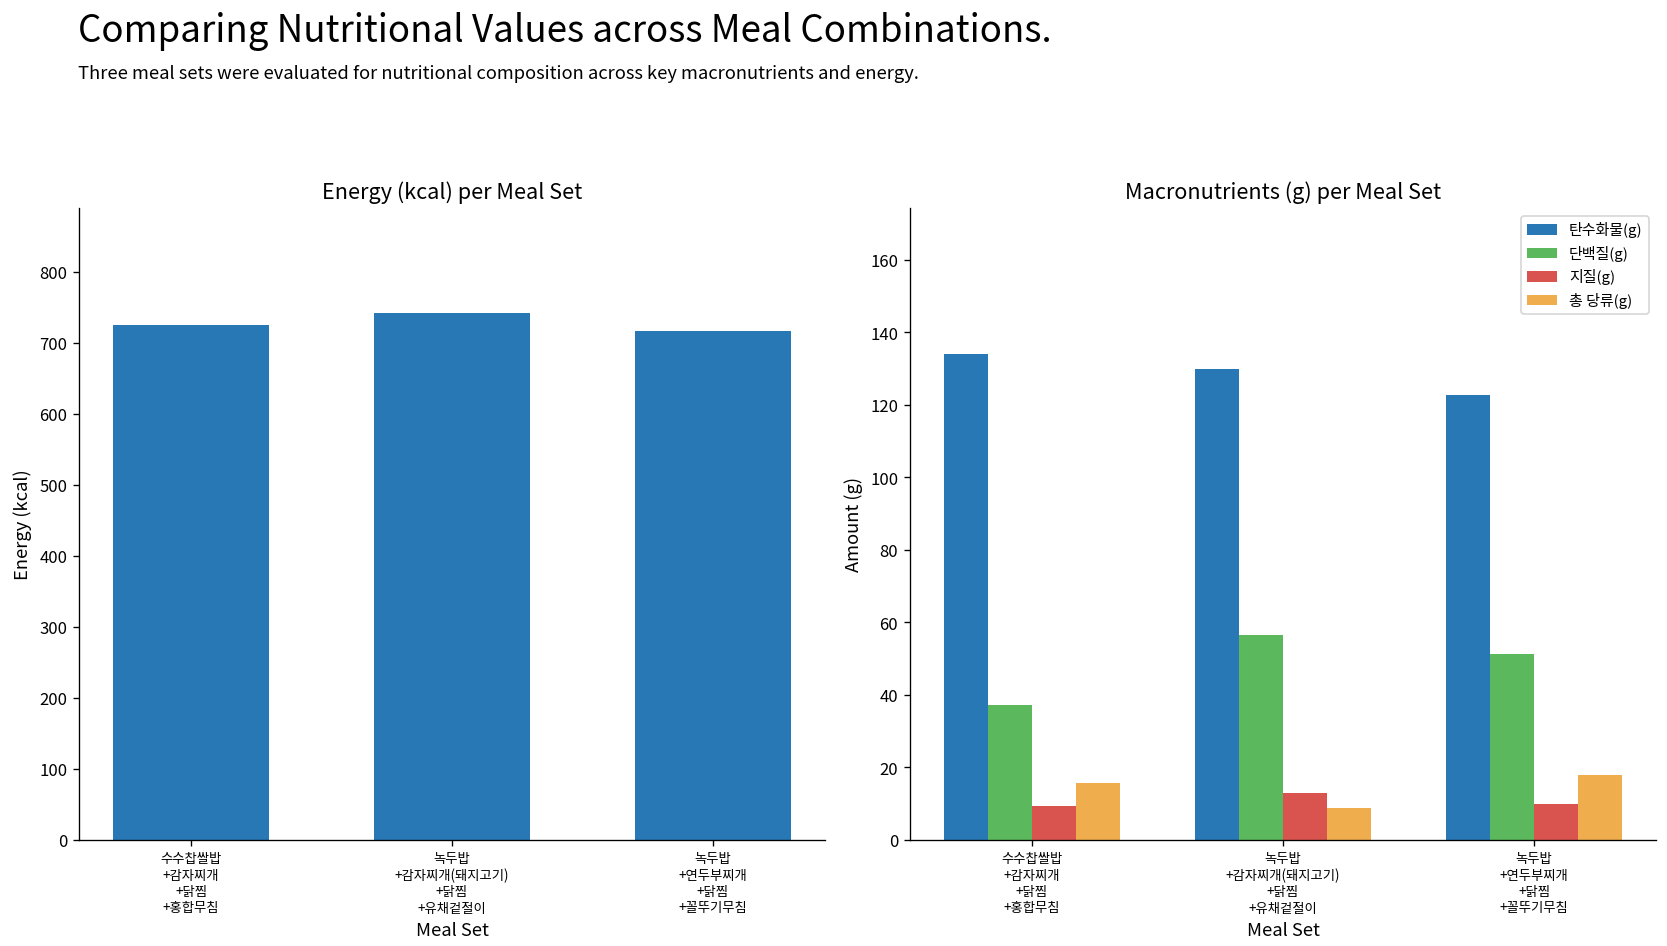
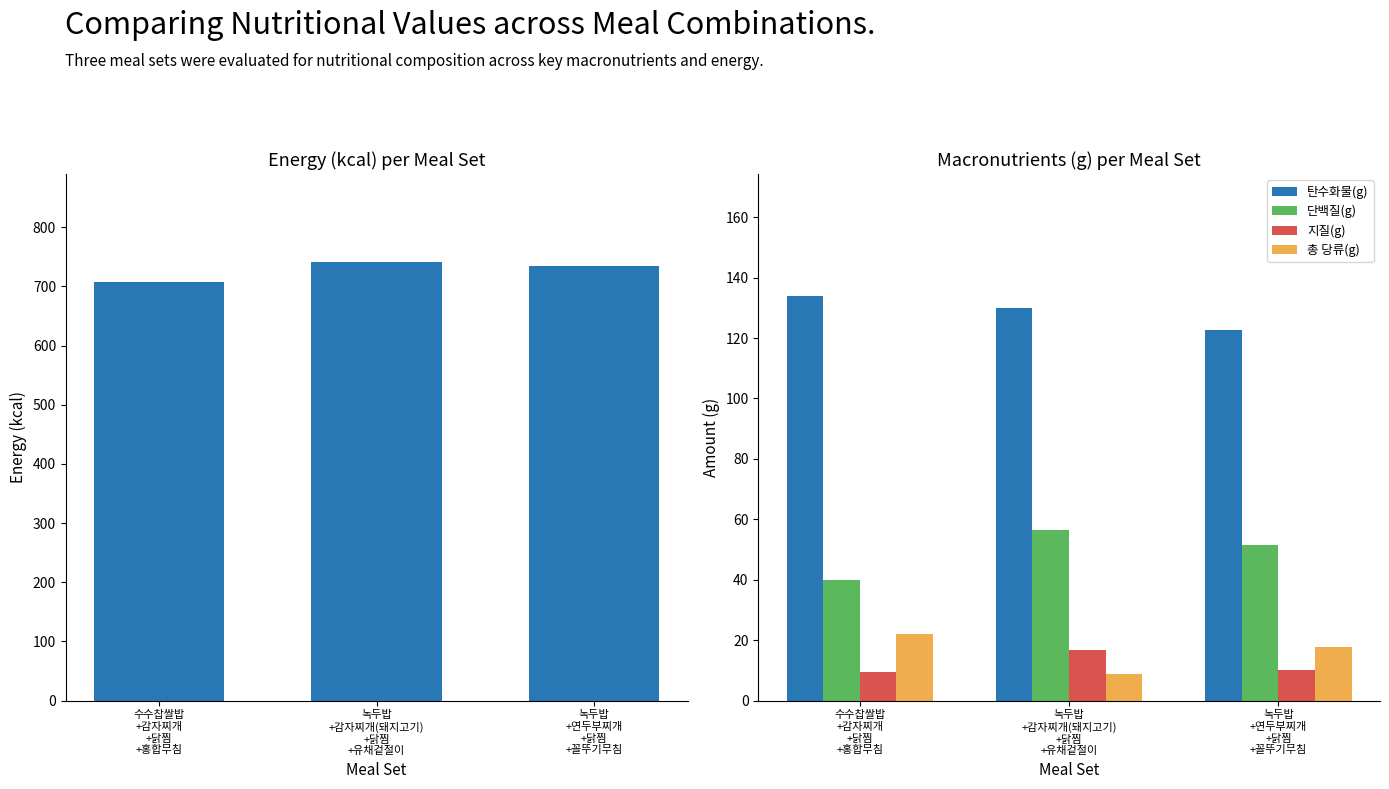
  {
    "Energy (kcal) per Meal Set": {
-     "수수찹쌀밥 +감자찌개 +닭찜 +홍합무침": 730,
+     "수수찹쌀밥 +감자찌개 +닭찜 +홍합무침": 710,
      "녹두밥 +감자찌개(돼지고기) +닭찜 +유채겉절이": 740,
-     "녹두밥 +연두부찌개 +닭찜 +꼴뚜기무침": 720
+     "녹두밥 +연두부찌개 +닭찜 +꼴뚜기무침": 730
    },
    "Macronutrients (g) per Meal Set": {
      "탄수화물(g)": {
        "수수찹쌀밥 +감자찌개 +닭찜 +홍합무침": 134,
        "녹두밥 +감자찌개(돼지고기) +닭찜 +유채겉절이": 130,
        "녹두밥 +연두부찌개 +닭찜 +꼴뚜기무침": 123
      },
      "단백질(g)": {
-       "수수찹쌀밥 +감자찌개 +닭찜 +홍합무침": 37,
+       "수수찹쌀밥 +감자찌개 +닭찜 +홍합무침": 40,
        "녹두밥 +감자찌개(돼지고기) +닭찜 +유채겉절이": 56,
        "녹두밥 +연두부찌개 +닭찜 +꼴뚜기무침": 51
      },
      "지질(g)": {
        "수수찹쌀밥 +감자찌개 +닭찜 +홍합무침": 9,
-       "녹두밥 +감자찌개(돼지고기) +닭찜 +유채겉절이": 13,
+       "녹두밥 +감자찌개(돼지고기) +닭찜 +유채겉절이": 17,
        "녹두밥 +연두부찌개 +닭찜 +꼴뚜기무침": 10
      },
      "총 당류(g)": {
-       "수수찹쌀밥 +감자찌개 +닭찜 +홍합무침": 16,
+       "수수찹쌀밥 +감자찌개 +닭찜 +홍합무침": 22,
        "녹두밥 +감자찌개(돼지고기) +닭찜 +유채겉절이": 9,
        "녹두밥 +연두부찌개 +닭찜 +꼴뚜기무침": 18
      }
    }
  }
